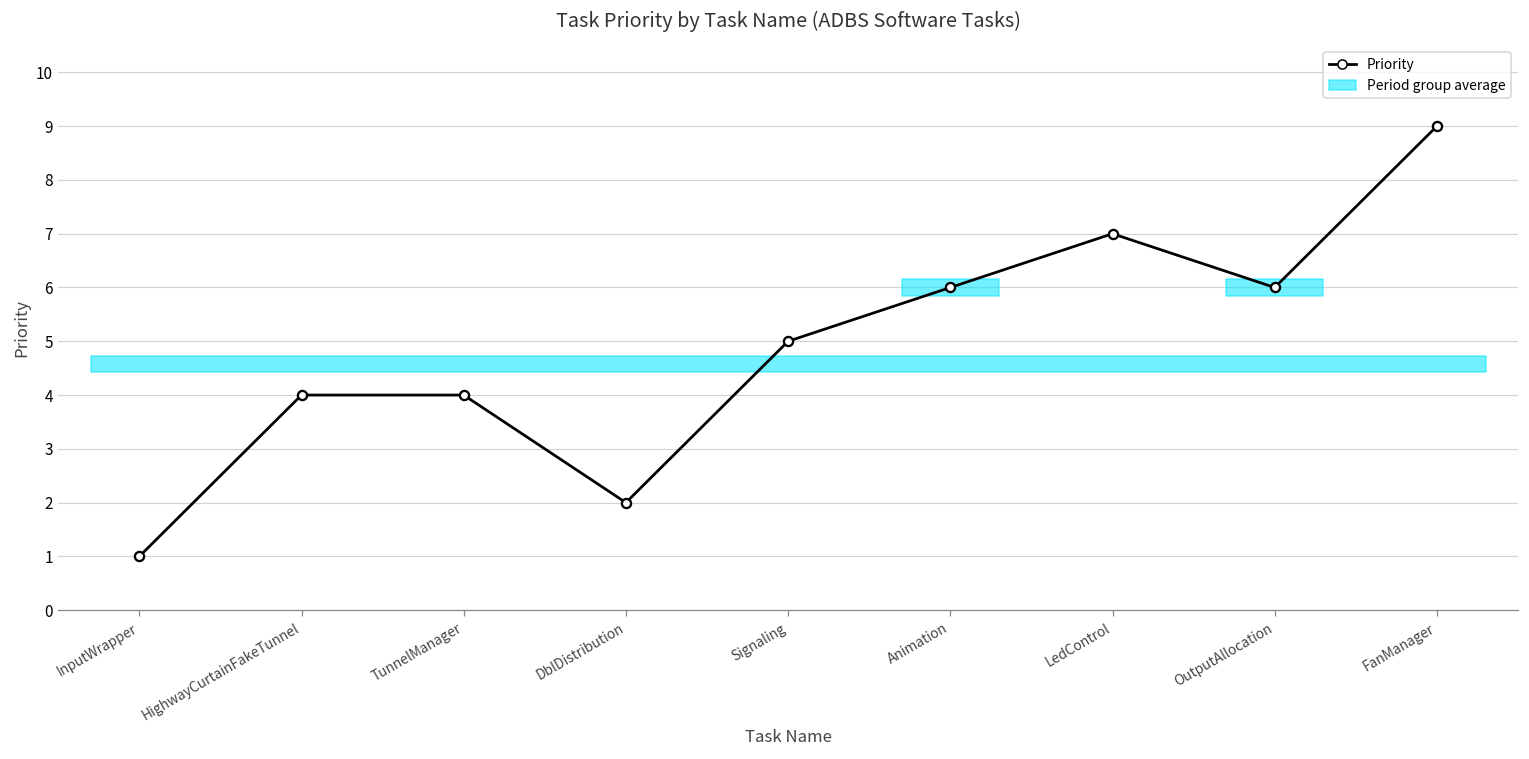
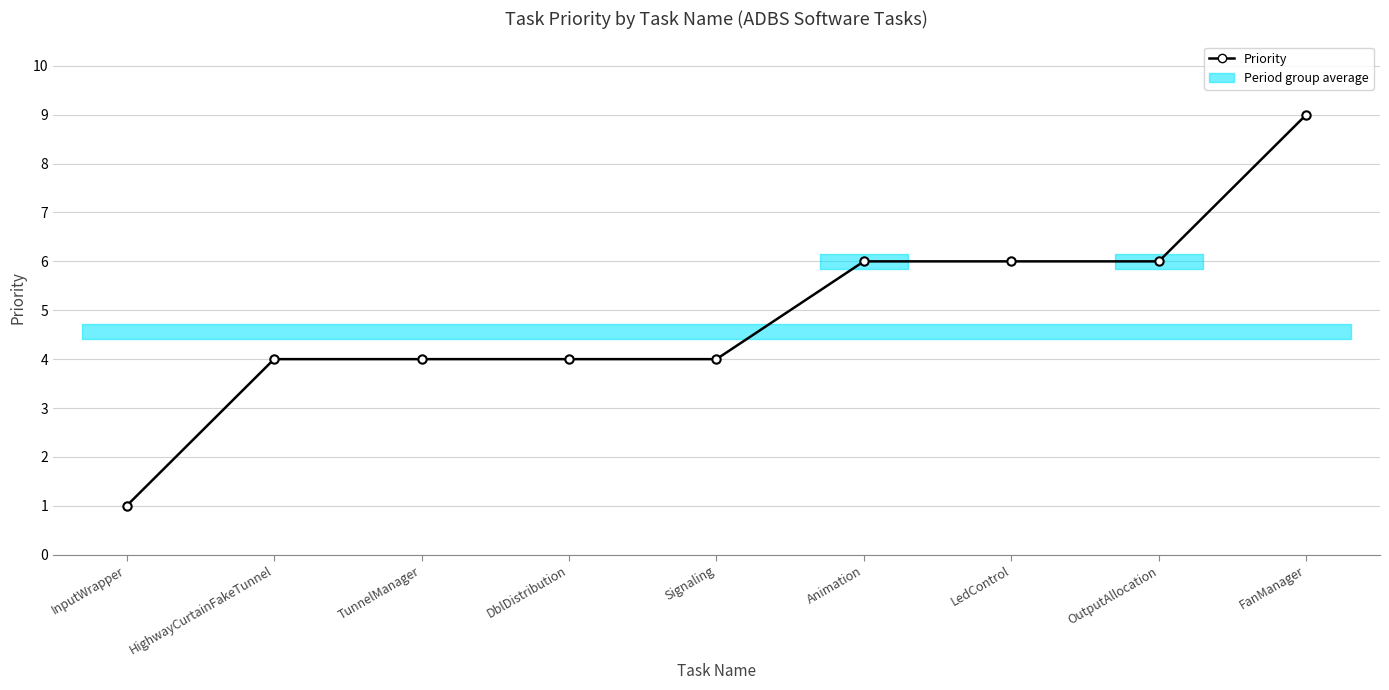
  {
    "Priority": {
      "InputWrapper": 1,
      "HighwayCurtainFakeTunnel": 4,
      "TunnelManager": 4,
-     "DblDistribution": 2,
-     "Signaling": 5,
+     "DblDistribution": 4,
+     "Signaling": 4,
      "Animation": 6,
-     "LedControl": 7,
+     "LedControl": 6,
      "OutputAllocation": 6,
      "FanManager": 9
    }
  }
